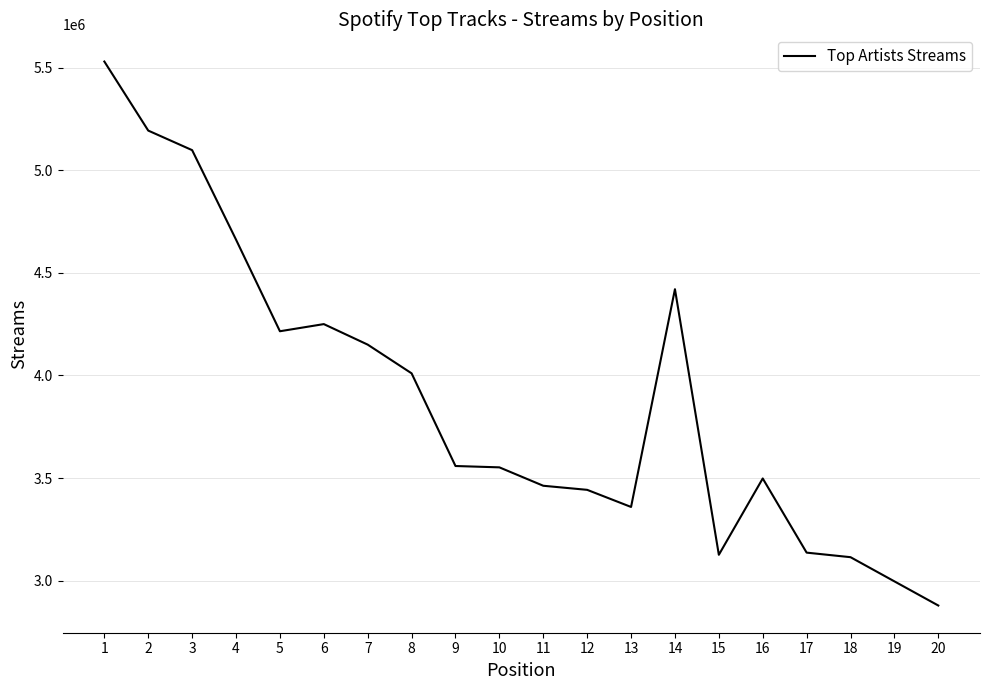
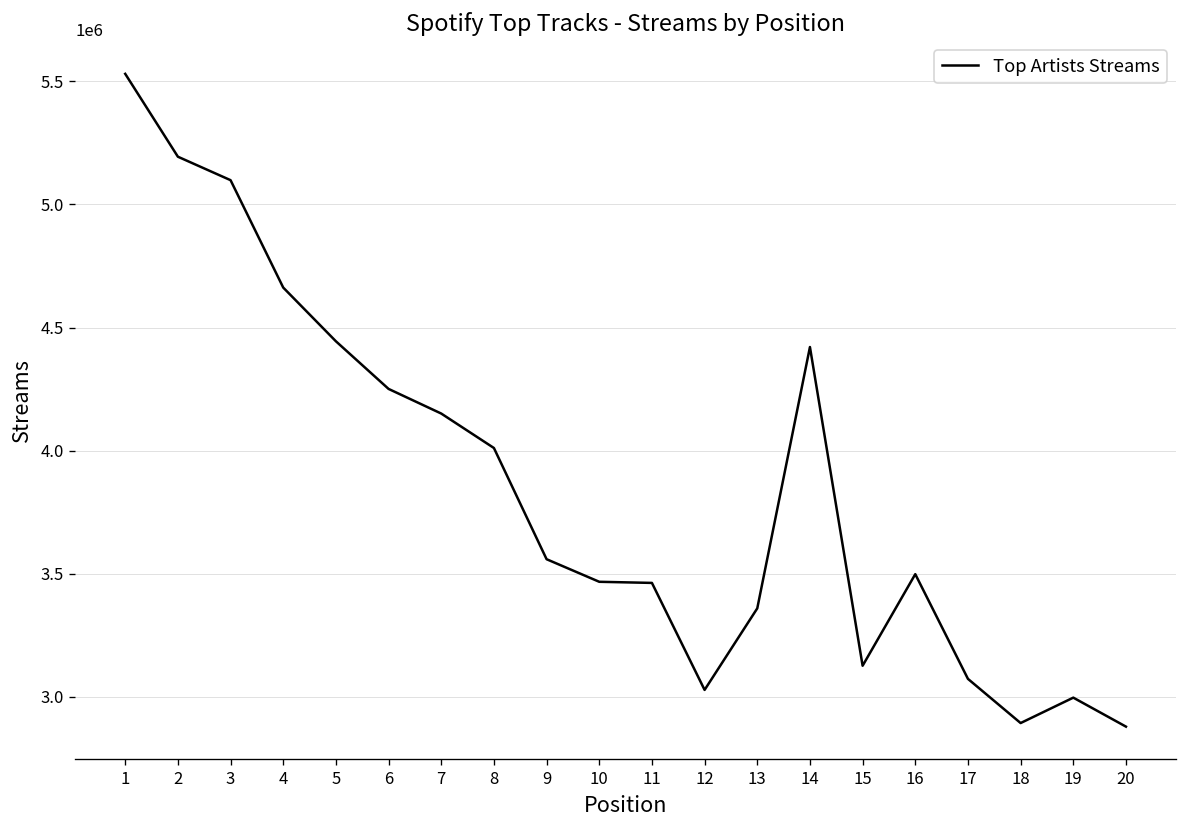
  {
    "1": 5530000,
    "2": 5190000,
    "3": 5100000,
    "4": 4660000,
-   "5": 4220000,
+   "5": 4440000,
    "6": 4250000,
    "7": 4150000,
    "8": 4010000,
    "9": 3560000,
-   "10": 3550000,
+   "10": 3470000,
    "11": 3460000,
-   "12": 3440000,
+   "12": 3030000,
    "13": 3360000,
    "14": 4420000,
    "15": 3130000,
    "16": 3500000,
-   "17": 3140000,
-   "18": 3110000,
+   "17": 3070000,
+   "18": 2890000,
    "19": 3000000,
    "20": 2880000
  }
